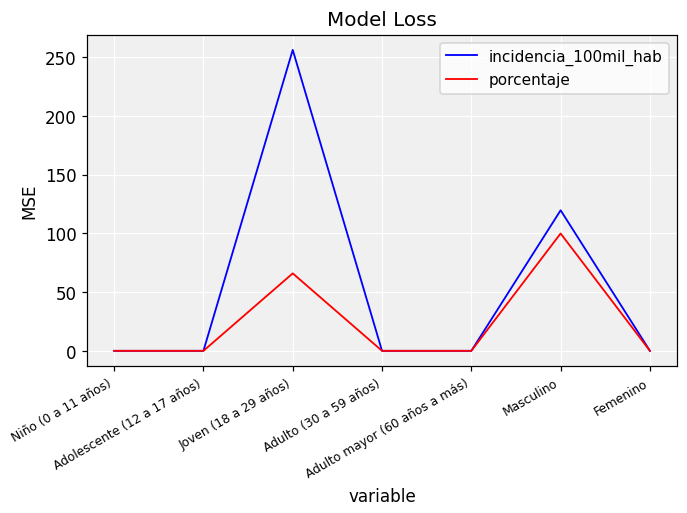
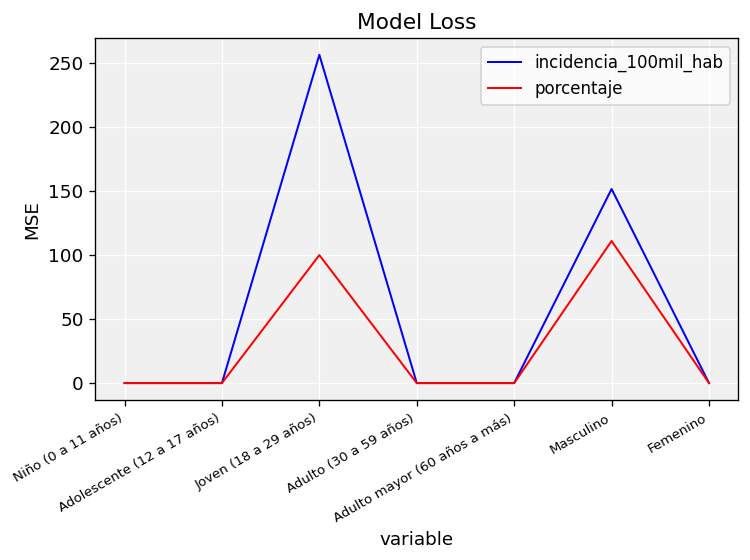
  {
    "incidencia_100mil_hab": {
      "Joven (18 a 29 años)": 256,
-     "Masculino": 120
+     "Masculino": 152
    },
    "porcentaje": {
-     "Joven (18 a 29 años)": 66,
-     "Masculino": 100
+     "Joven (18 a 29 años)": 100,
+     "Masculino": 111
    }
  }
